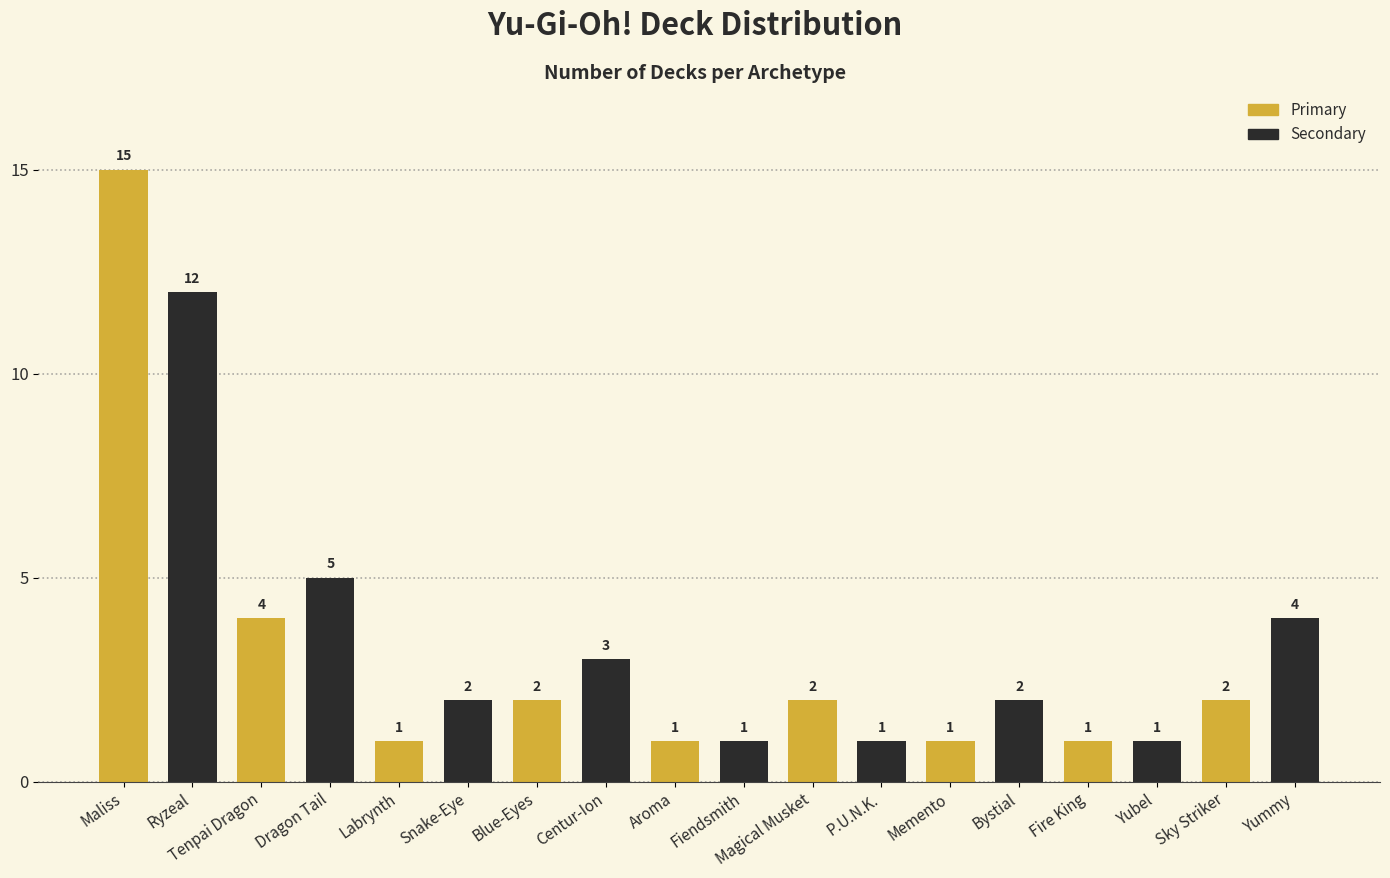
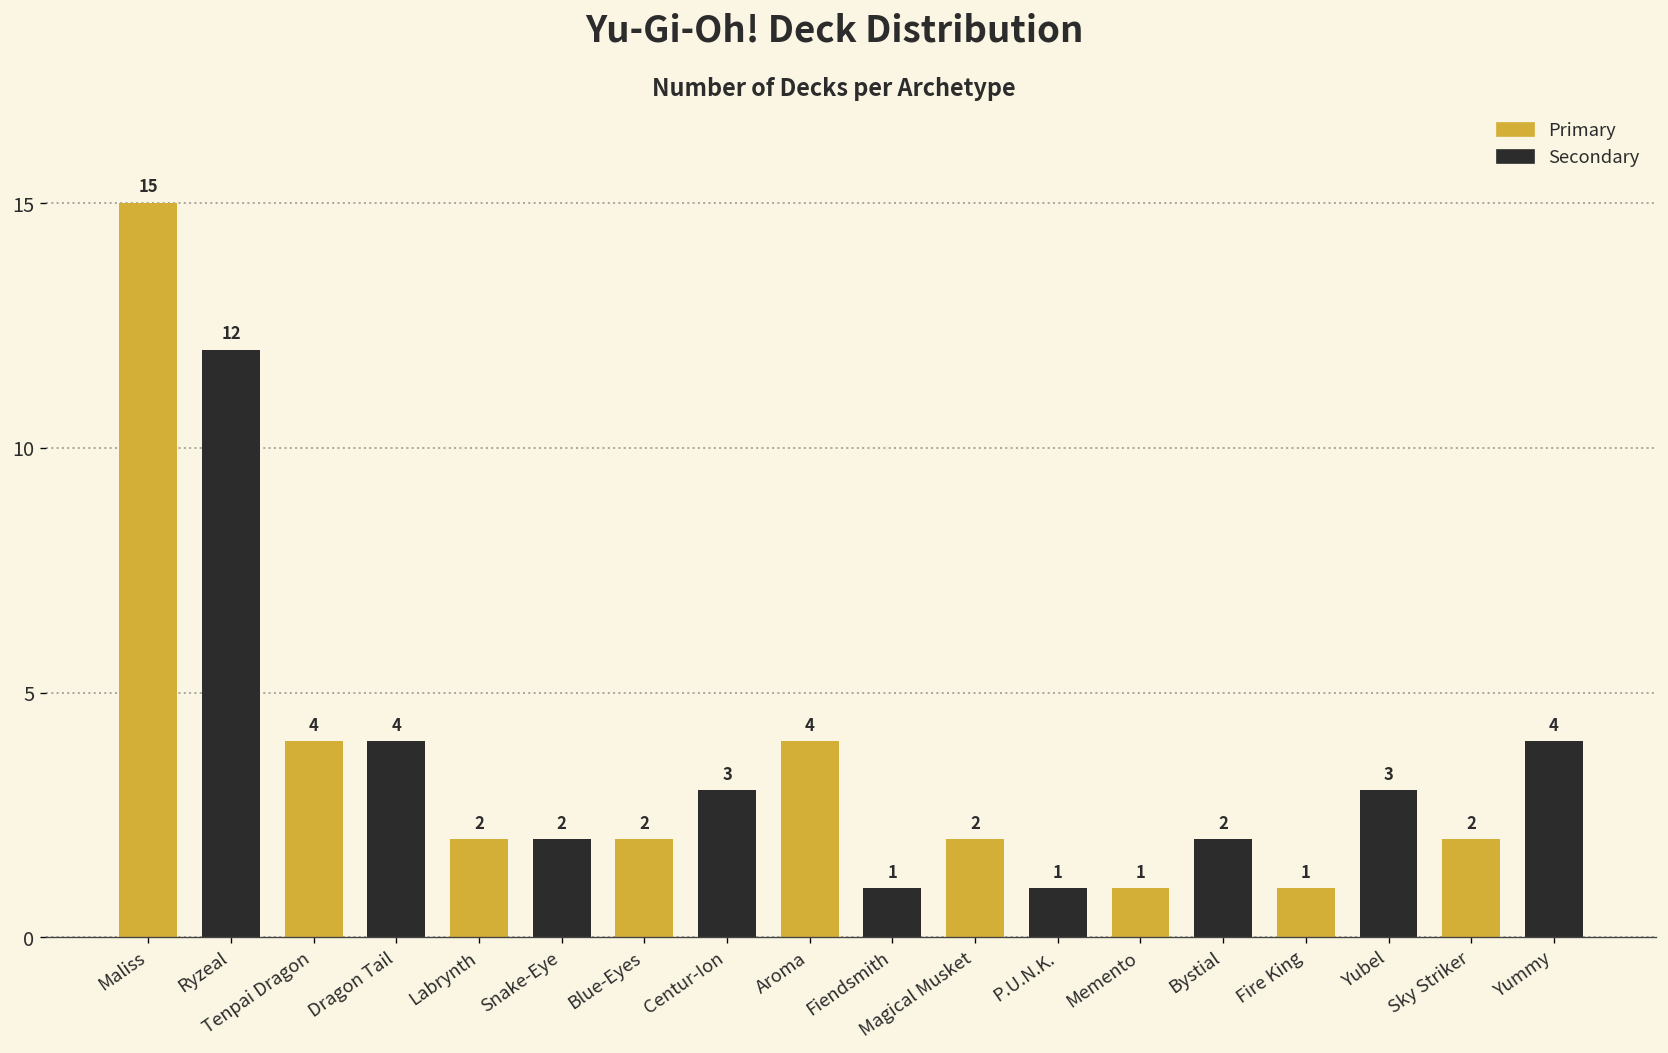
  {
    "Maliss": 15,
    "Ryzeal": 12,
    "Tenpai Dragon": 4,
-   "Dragon Tail": 5,
-   "Labrynth": 1,
+   "Dragon Tail": 4,
+   "Labrynth": 2,
    "Snake-Eye": 2,
    "Blue-Eyes": 2,
    "Centur-Ion": 3,
-   "Aroma": 1,
+   "Aroma": 4,
    "Fiendsmith": 1,
    "Magical Musket": 2,
    "P.U.N.K.": 1,
    "Memento": 1,
    "Bystial": 2,
    "Fire King": 1,
-   "Yubel": 1,
+   "Yubel": 3,
    "Sky Striker": 2,
    "Yummy": 4
  }
